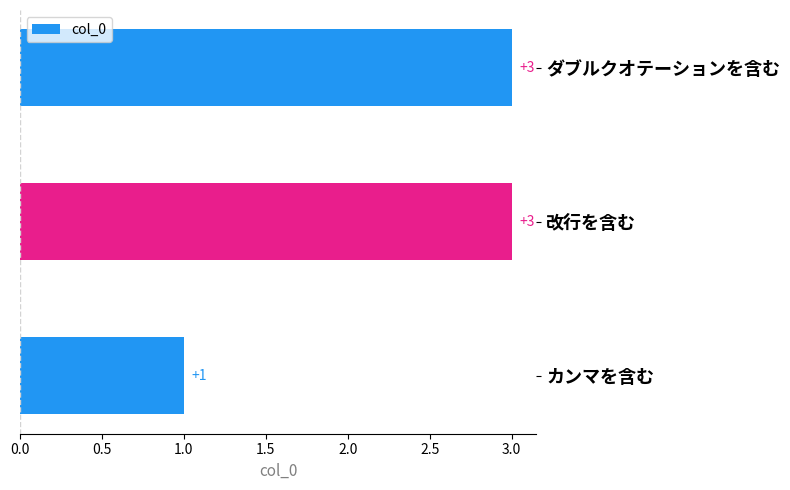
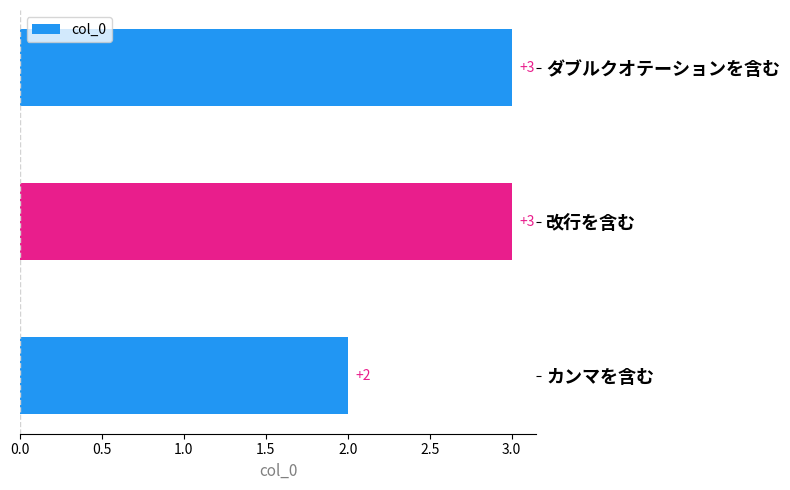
  {
    "ダブルクオテーションを含む": "+3",
    "改行を含む": "+3",
-   "カンマを含む": "+1"
+   "カンマを含む": "+2"
  }
